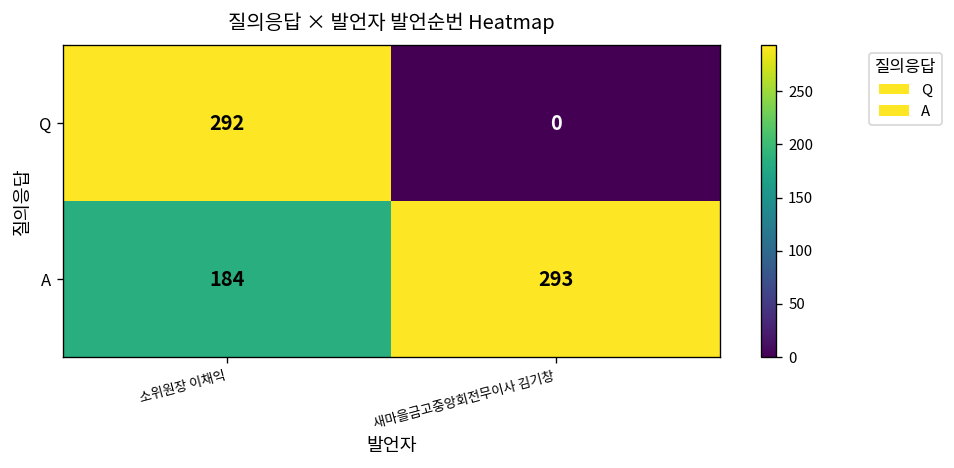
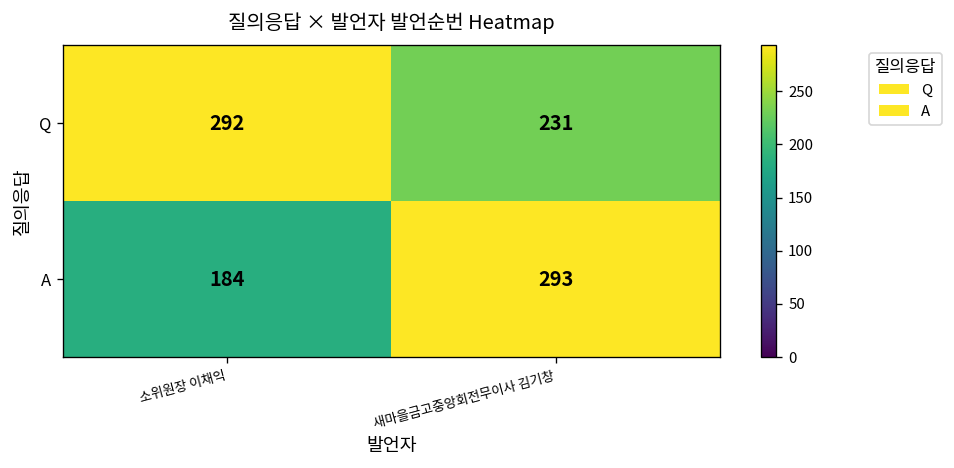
  {
    "Q": {
      "소위원장 이채익": 292,
-     "새마을금고중앙회전무이사 김기창": 0
+     "새마을금고중앙회전무이사 김기창": 231
    },
    "A": {
      "소위원장 이채익": 184,
      "새마을금고중앙회전무이사 김기창": 293
    }
  }
